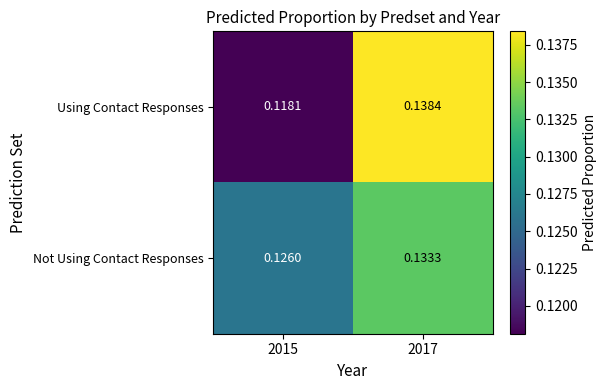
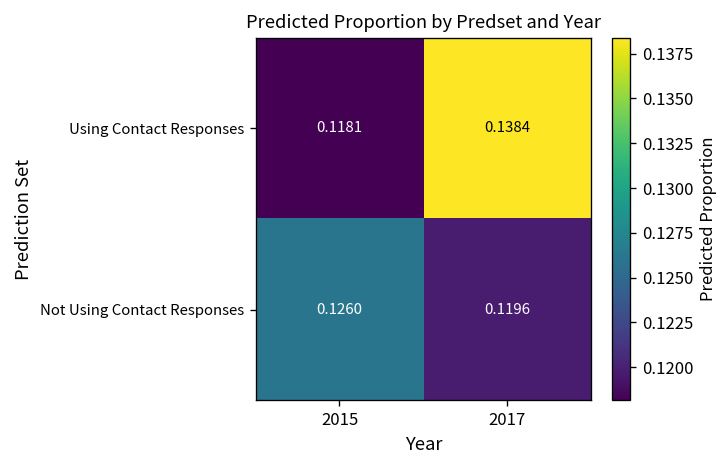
  {
    "Using Contact Responses": {
      "2015": 0.1181,
      "2017": 0.1384
    },
    "Not Using Contact Responses": {
      "2015": 0.1260,
-     "2017": 0.1333
+     "2017": 0.1196
    }
  }
